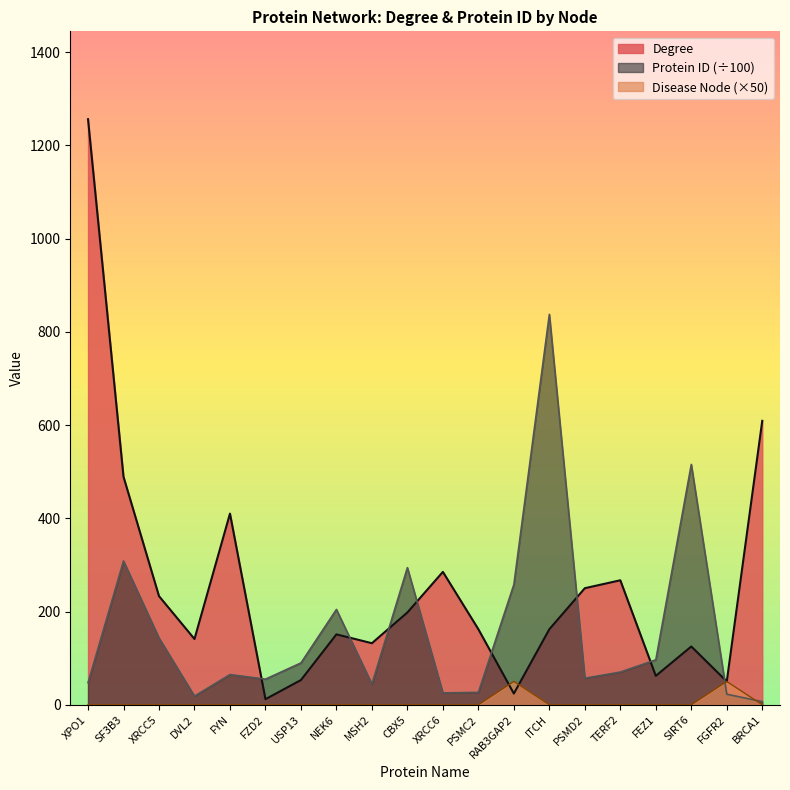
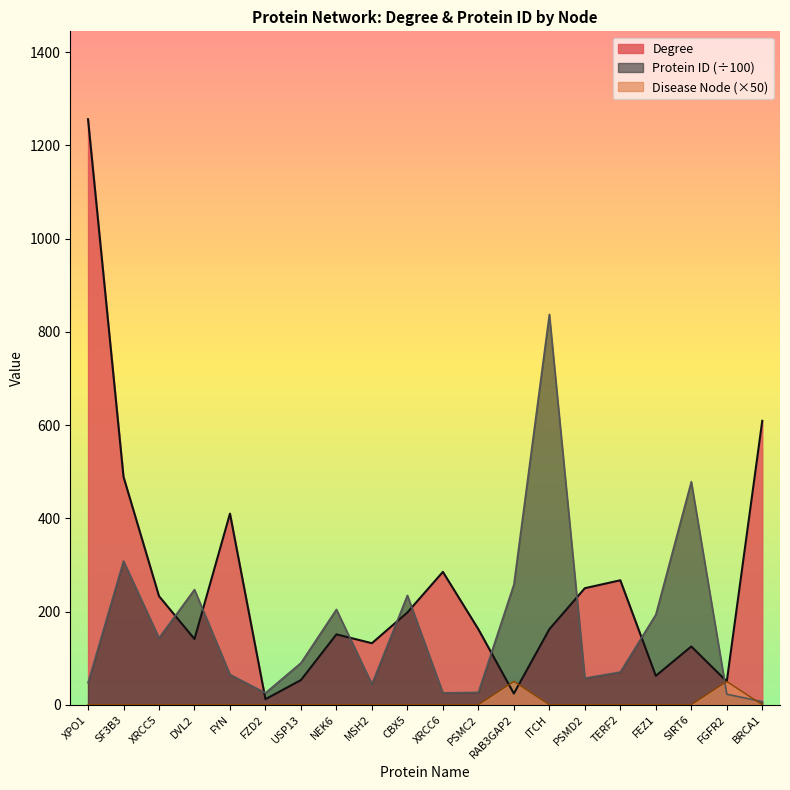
  {
    "Protein ID (÷100)": {
      "XPO1": 50,
      "SF3B3": 310,
      "XRCC5": 140,
-     "DVL2": 20,
+     "DVL2": 250,
      "FYN": 60,
-     "FZD2": 50,
+     "FZD2": 30,
      "USP13": 90,
      "NEK6": 200,
      "MSH2": 40,
-     "CBX5": 290,
+     "CBX5": 230,
      "XRCC6": 30,
      "PSMC2": 30,
      "RAB3GAP2": 260,
      "ITCH": 840,
      "PSMD2": 60,
      "TERF2": 70,
-     "FEZ1": 100,
-     "SIRT6": 520,
+     "FEZ1": 190,
+     "SIRT6": 480,
      "FGFR2": 20,
      "BRCA1": 10
    }
  }
